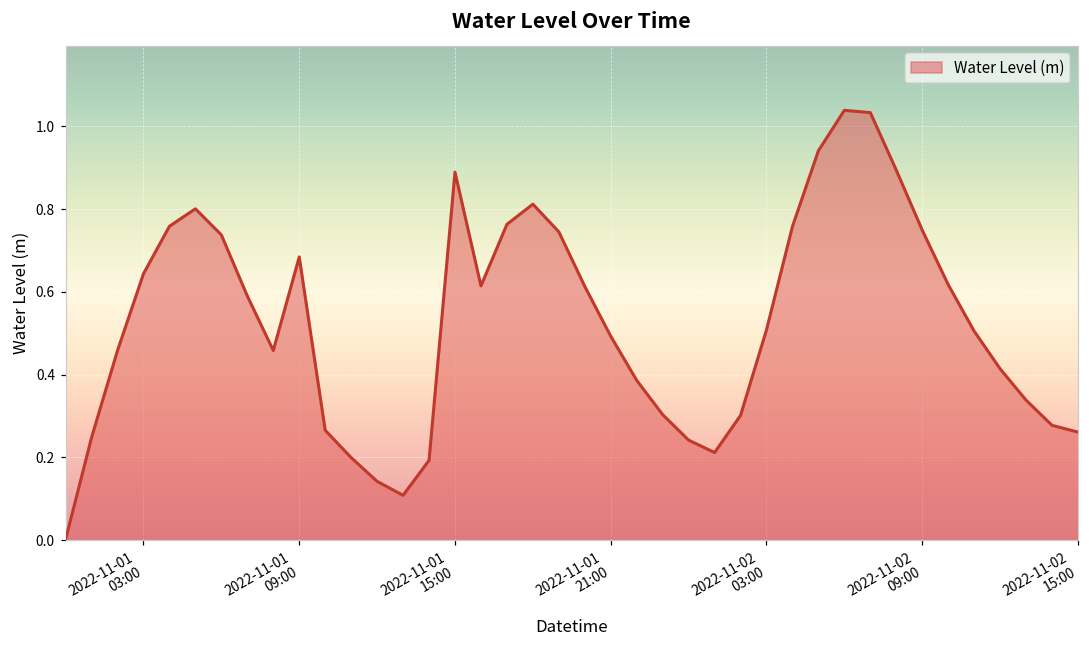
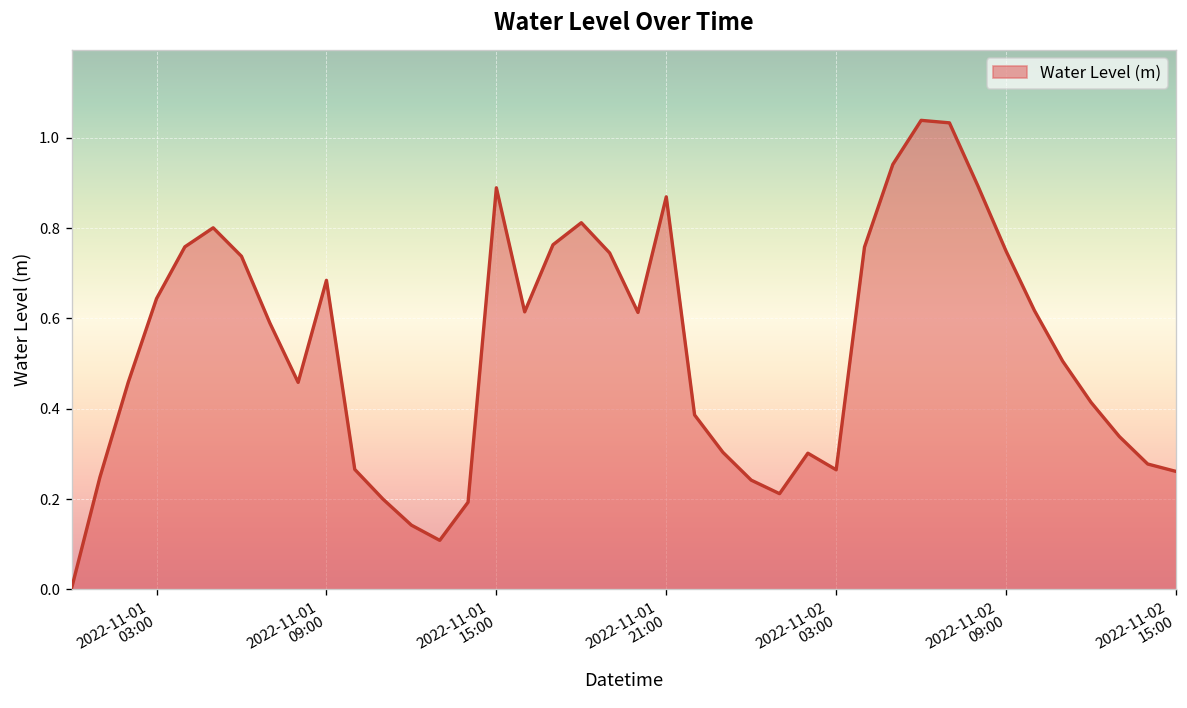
  {
    "2022-11-01 03:00": 0.64,
    "2022-11-01 09:00": 0.68,
    "2022-11-01 15:00": 0.89,
-   "2022-11-01 21:00": 0.49,
-   "2022-11-02 03:00": 0.51,
+   "2022-11-01 21:00": 0.87,
+   "2022-11-02 03:00": 0.26,
    "2022-11-02 09:00": 0.75,
    "2022-11-02 15:00": 0.26
  }
